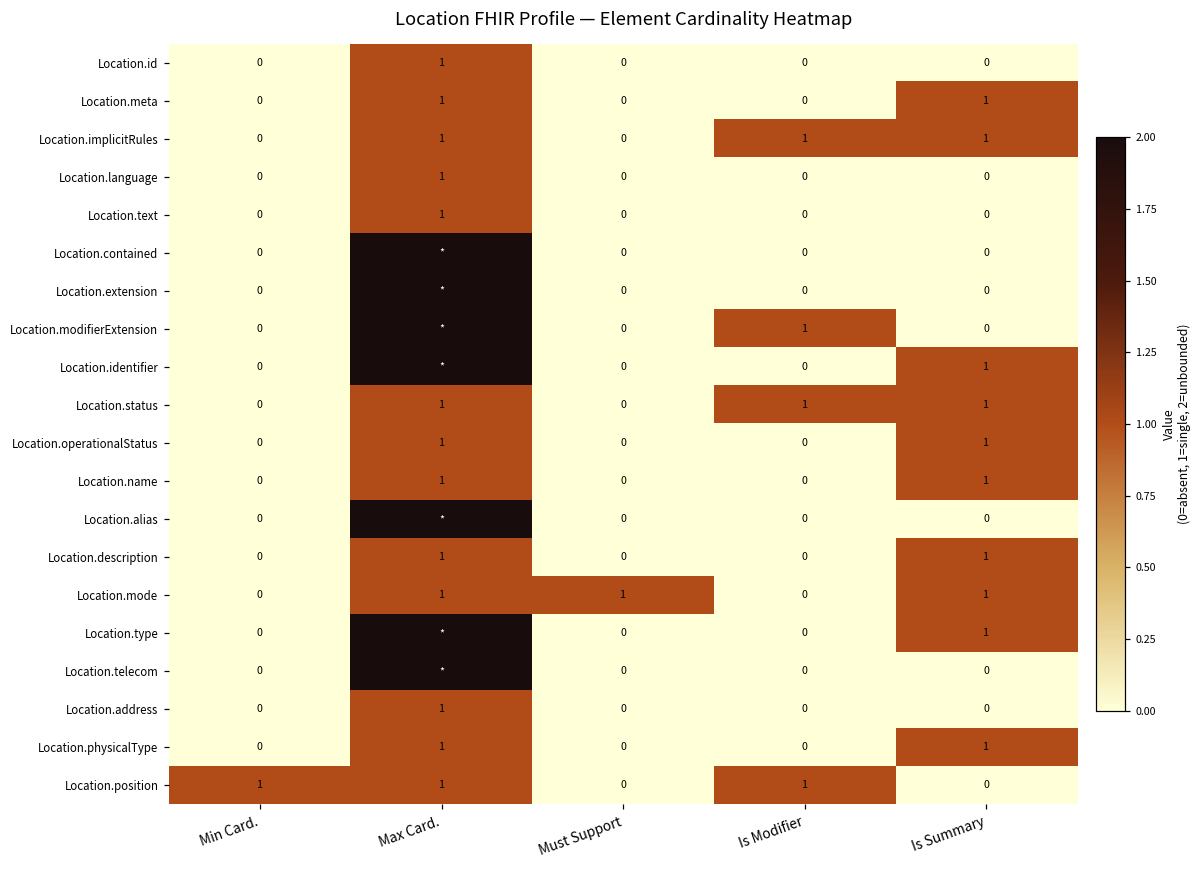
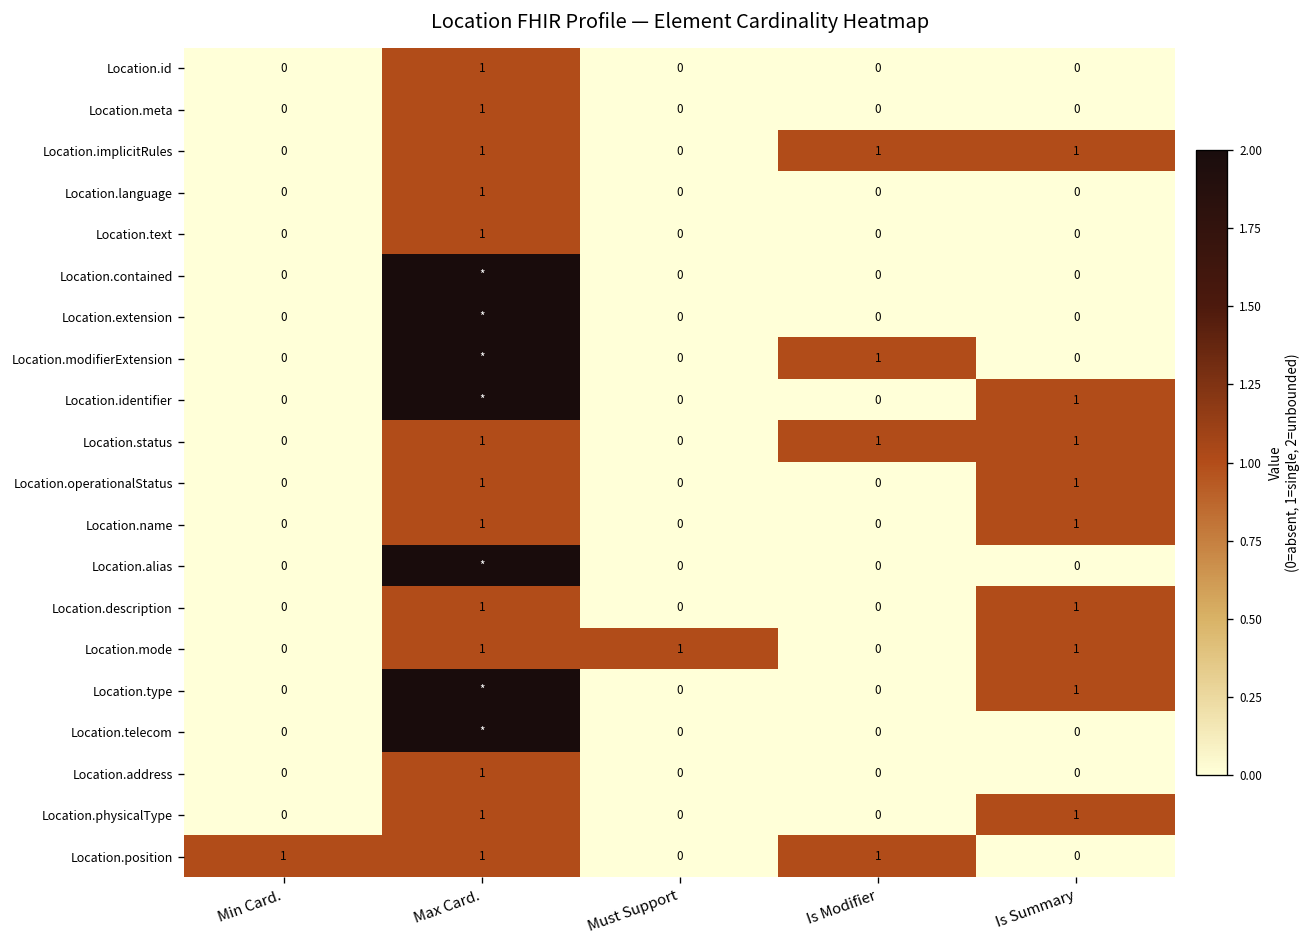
  {
    "Location.id": {
      "Min Card.": 0,
      "Max Card.": 1,
      "Must Support": 0,
      "Is Modifier": 0,
      "Is Summary": 0
    },
    "Location.meta": {
      "Min Card.": 0,
      "Max Card.": 1,
      "Must Support": 0,
      "Is Modifier": 0,
-     "Is Summary": 1
+     "Is Summary": 0
    },
    "Location.implicitRules": {
      "Min Card.": 0,
      "Max Card.": 1,
      "Must Support": 0,
      "Is Modifier": 1,
      "Is Summary": 1
    },
    "Location.language": {
      "Min Card.": 0,
      "Max Card.": 1,
      "Must Support": 0,
      "Is Modifier": 0,
      "Is Summary": 0
    },
    "Location.text": {
      "Min Card.": 0,
      "Max Card.": 1,
      "Must Support": 0,
      "Is Modifier": 0,
      "Is Summary": 0
    },
    "Location.contained": {
      "Min Card.": 0,
      "Must Support": 0,
      "Is Modifier": 0,
      "Is Summary": 0
    },
    "Location.extension": {
      "Min Card.": 0,
      "Must Support": 0,
      "Is Modifier": 0,
      "Is Summary": 0
    },
    "Location.modifierExtension": {
      "Min Card.": 0,
      "Must Support": 0,
      "Is Modifier": 1,
      "Is Summary": 0
    },
    "Location.identifier": {
      "Min Card.": 0,
      "Must Support": 0,
      "Is Modifier": 0,
      "Is Summary": 1
    },
    "Location.status": {
      "Min Card.": 0,
      "Max Card.": 1,
      "Must Support": 0,
      "Is Modifier": 1,
      "Is Summary": 1
    },
    "Location.operationalStatus": {
      "Min Card.": 0,
      "Max Card.": 1,
      "Must Support": 0,
      "Is Modifier": 0,
      "Is Summary": 1
    },
    "Location.name": {
      "Min Card.": 0,
      "Max Card.": 1,
      "Must Support": 0,
      "Is Modifier": 0,
      "Is Summary": 1
    },
    "Location.alias": {
      "Min Card.": 0,
      "Must Support": 0,
      "Is Modifier": 0,
      "Is Summary": 0
    },
    "Location.description": {
      "Min Card.": 0,
      "Max Card.": 1,
      "Must Support": 0,
      "Is Modifier": 0,
      "Is Summary": 1
    },
    "Location.mode": {
      "Min Card.": 0,
      "Max Card.": 1,
      "Must Support": 1,
      "Is Modifier": 0,
      "Is Summary": 1
    },
    "Location.type": {
      "Min Card.": 0,
      "Must Support": 0,
      "Is Modifier": 0,
      "Is Summary": 1
    },
    "Location.telecom": {
      "Min Card.": 0,
      "Must Support": 0,
      "Is Modifier": 0,
      "Is Summary": 0
    },
    "Location.address": {
      "Min Card.": 0,
      "Max Card.": 1,
      "Must Support": 0,
      "Is Modifier": 0,
      "Is Summary": 0
    },
    "Location.physicalType": {
      "Min Card.": 0,
      "Max Card.": 1,
      "Must Support": 0,
      "Is Modifier": 0,
      "Is Summary": 1
    },
    "Location.position": {
      "Min Card.": 1,
      "Max Card.": 1,
      "Must Support": 0,
      "Is Modifier": 1,
      "Is Summary": 0
    }
  }
